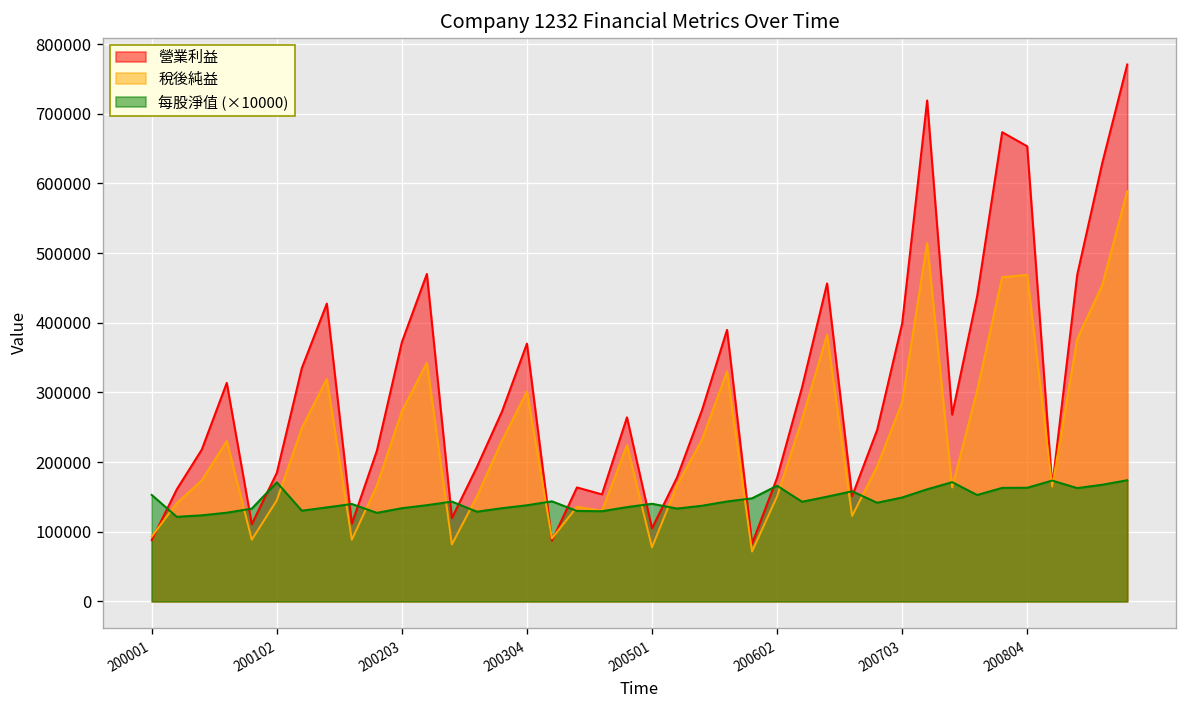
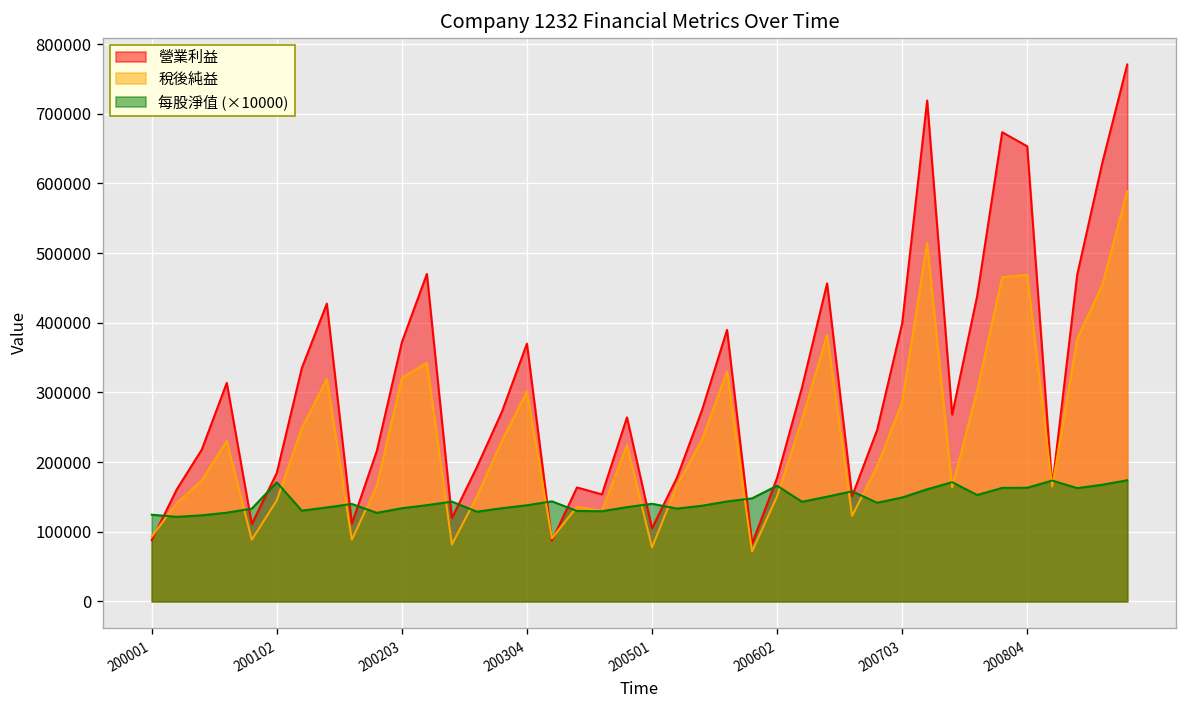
  {
    "營業利益": {
      "200001": 90000,
      "200102": 180000,
      "200203": 370000,
      "200304": 370000,
      "200501": 100000,
      "200602": 180000,
      "200703": 400000,
      "200804": 650000
    },
    "稅後純益": {
      "200001": 90000,
      "200102": 150000,
-     "200203": 270000,
+     "200203": 320000,
      "200304": 300000,
      "200501": 80000,
      "200602": 150000,
      "200703": 290000,
      "200804": 470000
    },
    "每股淨值 (×10000)": {
-     "200001": 150000,
+     "200001": 120000,
      "200102": 170000,
      "200203": 130000,
      "200304": 140000,
      "200501": 140000,
      "200602": 170000,
      "200703": 150000,
      "200804": 160000
    }
  }
